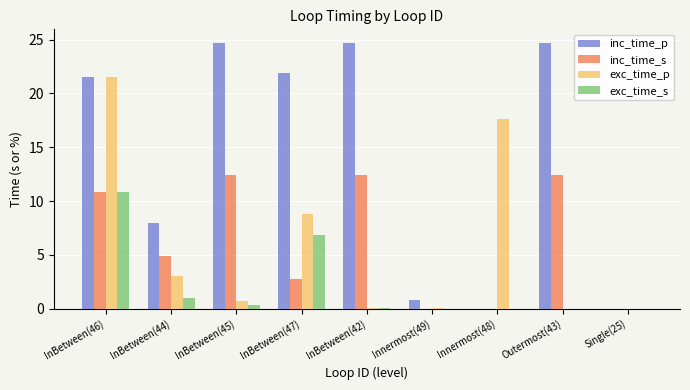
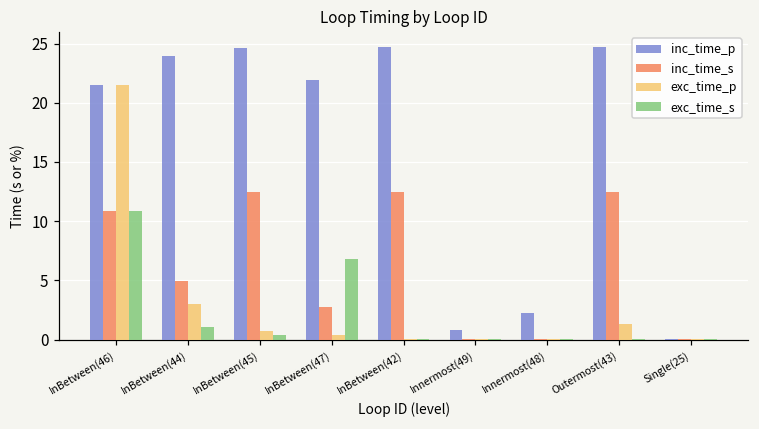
  {
    "inc_time_p": {
      "InBetween(46)": 21.5,
-     "InBetween(44)": 8.0,
+     "InBetween(44)": 23.9,
      "InBetween(45)": 24.6,
      "InBetween(47)": 21.9,
      "InBetween(42)": 24.7,
      "Innermost(49)": 0.8,
-     "Innermost(48)": 0.0,
+     "Innermost(48)": 2.3,
      "Outermost(43)": 24.7
    },
    "inc_time_s": {
      "InBetween(46)": 10.9,
      "InBetween(44)": 4.9,
      "InBetween(45)": 12.4,
      "InBetween(47)": 2.8,
      "InBetween(42)": 12.5,
      "Outermost(43)": 12.5
    },
    "exc_time_p": {
      "InBetween(46)": 21.5,
      "InBetween(44)": 3.0,
      "InBetween(45)": 0.7,
-     "InBetween(47)": 8.8,
-     "Innermost(48)": 17.6,
-     "Outermost(43)": 0.0
+     "InBetween(47)": 0.4,
+     "Innermost(48)": 0.0,
+     "Outermost(43)": 1.3
    },
    "exc_time_s": {
      "InBetween(46)": 10.8,
      "InBetween(44)": 1.0,
      "InBetween(45)": 0.4,
      "InBetween(47)": 6.8
    }
  }
